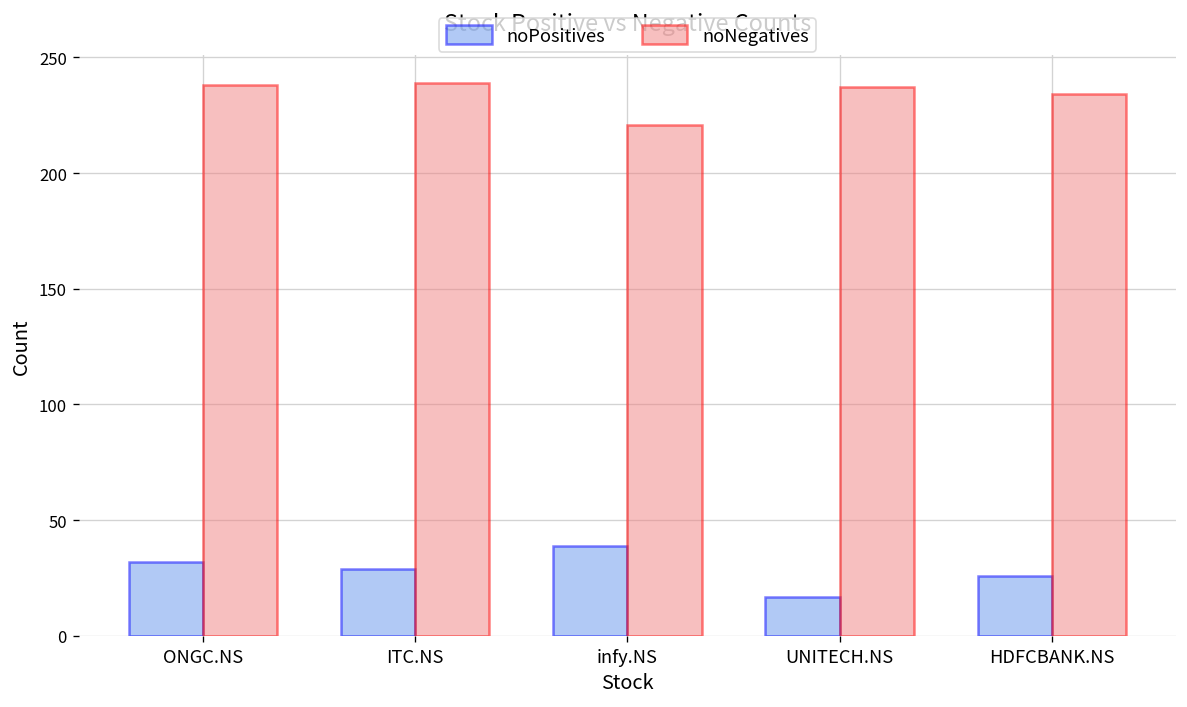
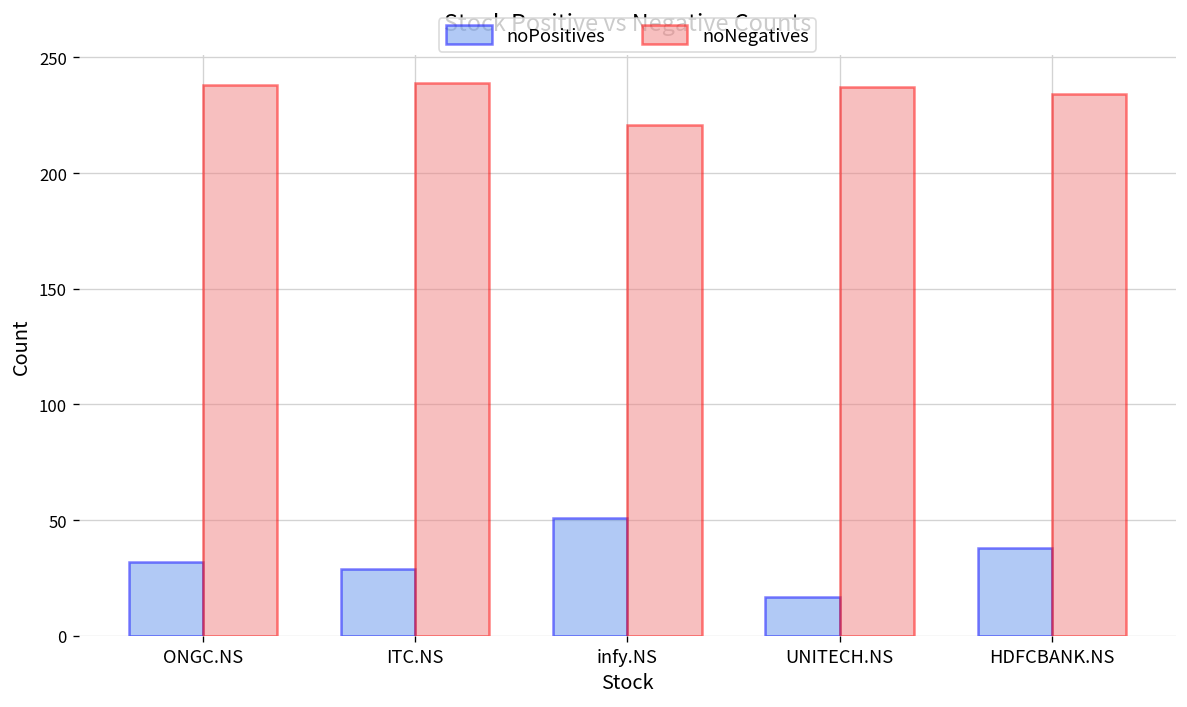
  {
    "noPositives": {
      "ONGC.NS": 32,
      "ITC.NS": 29,
-     "infy.NS": 39,
+     "infy.NS": 51,
      "UNITECH.NS": 17,
-     "HDFCBANK.NS": 26
+     "HDFCBANK.NS": 38
    },
    "noNegatives": {
      "ONGC.NS": 238,
      "ITC.NS": 239,
      "infy.NS": 221,
      "UNITECH.NS": 237,
      "HDFCBANK.NS": 234
    }
  }
